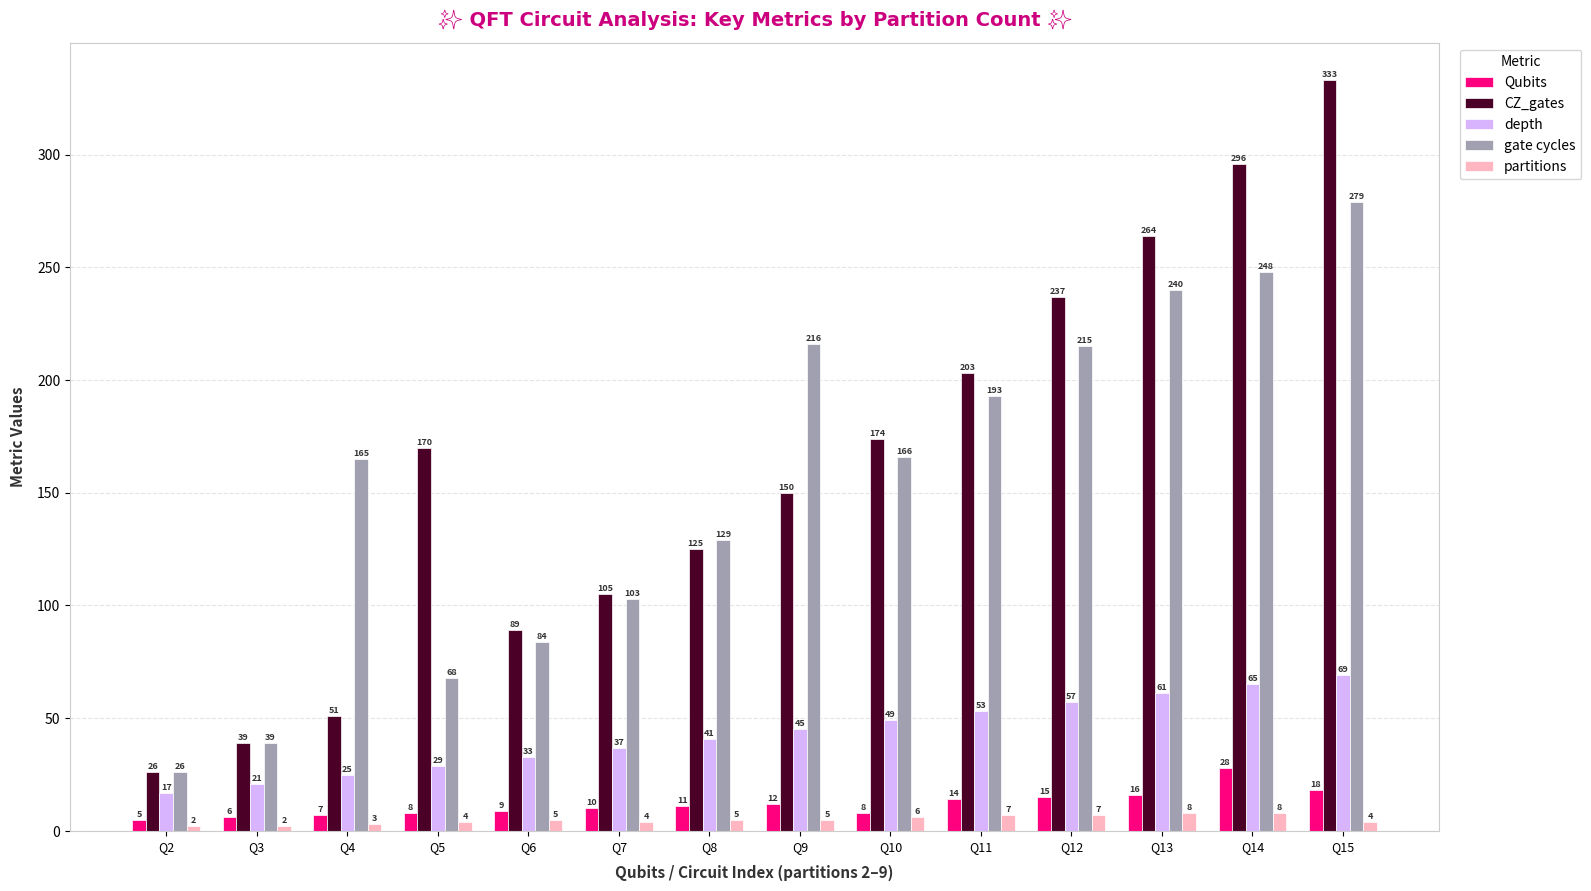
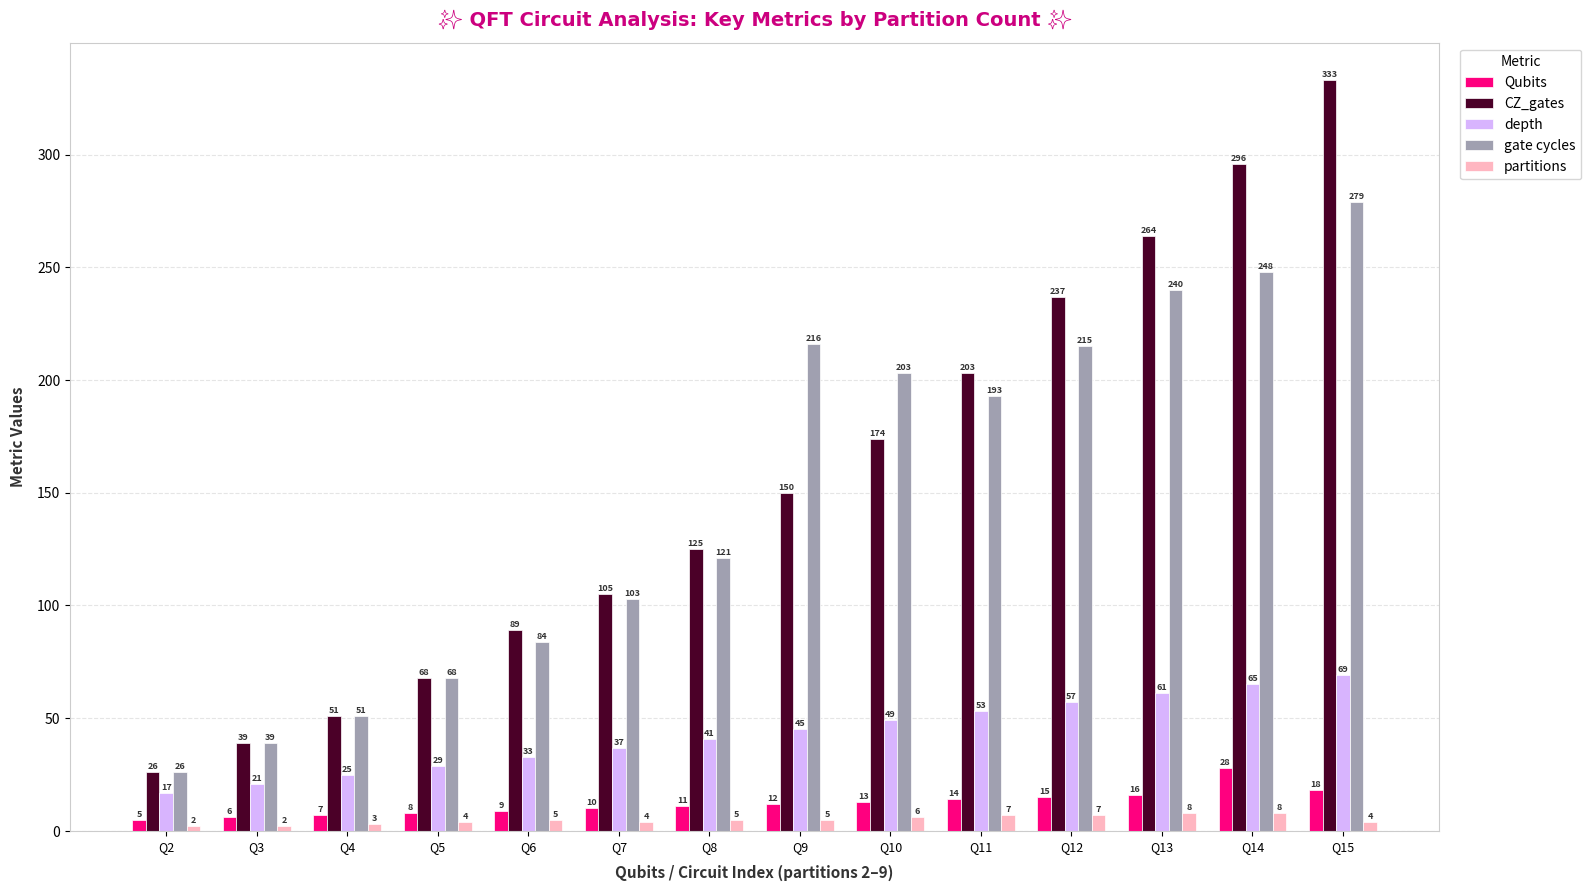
  {
    "Qubits": {
      "Q2": 5,
      "Q3": 6,
      "Q4": 7,
      "Q5": 8,
      "Q6": 9,
      "Q7": 10,
      "Q8": 11,
      "Q9": 12,
-     "Q10": 8,
+     "Q10": 13,
      "Q11": 14,
      "Q12": 15,
      "Q13": 16,
      "Q14": 28,
      "Q15": 18
    },
    "CZ_gates": {
      "Q2": 26,
      "Q3": 39,
      "Q4": 51,
-     "Q5": 170,
+     "Q5": 68,
      "Q6": 89,
      "Q7": 105,
      "Q8": 125,
      "Q9": 150,
      "Q10": 174,
      "Q11": 203,
      "Q12": 237,
      "Q13": 264,
      "Q14": 296,
      "Q15": 333
    },
    "depth": {
      "Q2": 17,
      "Q3": 21,
      "Q4": 25,
      "Q5": 29,
      "Q6": 33,
      "Q7": 37,
      "Q8": 41,
      "Q9": 45,
      "Q10": 49,
      "Q11": 53,
      "Q12": 57,
      "Q13": 61,
      "Q14": 65,
      "Q15": 69
    },
    "gate cycles": {
      "Q2": 26,
      "Q3": 39,
-     "Q4": 165,
+     "Q4": 51,
      "Q5": 68,
      "Q6": 84,
      "Q7": 103,
-     "Q8": 129,
+     "Q8": 121,
      "Q9": 216,
-     "Q10": 166,
+     "Q10": 203,
      "Q11": 193,
      "Q12": 215,
      "Q13": 240,
      "Q14": 248,
      "Q15": 279
    },
    "partitions": {
      "Q2": 2,
      "Q3": 2,
      "Q4": 3,
      "Q5": 4,
      "Q6": 5,
      "Q7": 4,
      "Q8": 5,
      "Q9": 5,
      "Q10": 6,
      "Q11": 7,
      "Q12": 7,
      "Q13": 8,
      "Q14": 8,
      "Q15": 4
    }
  }
